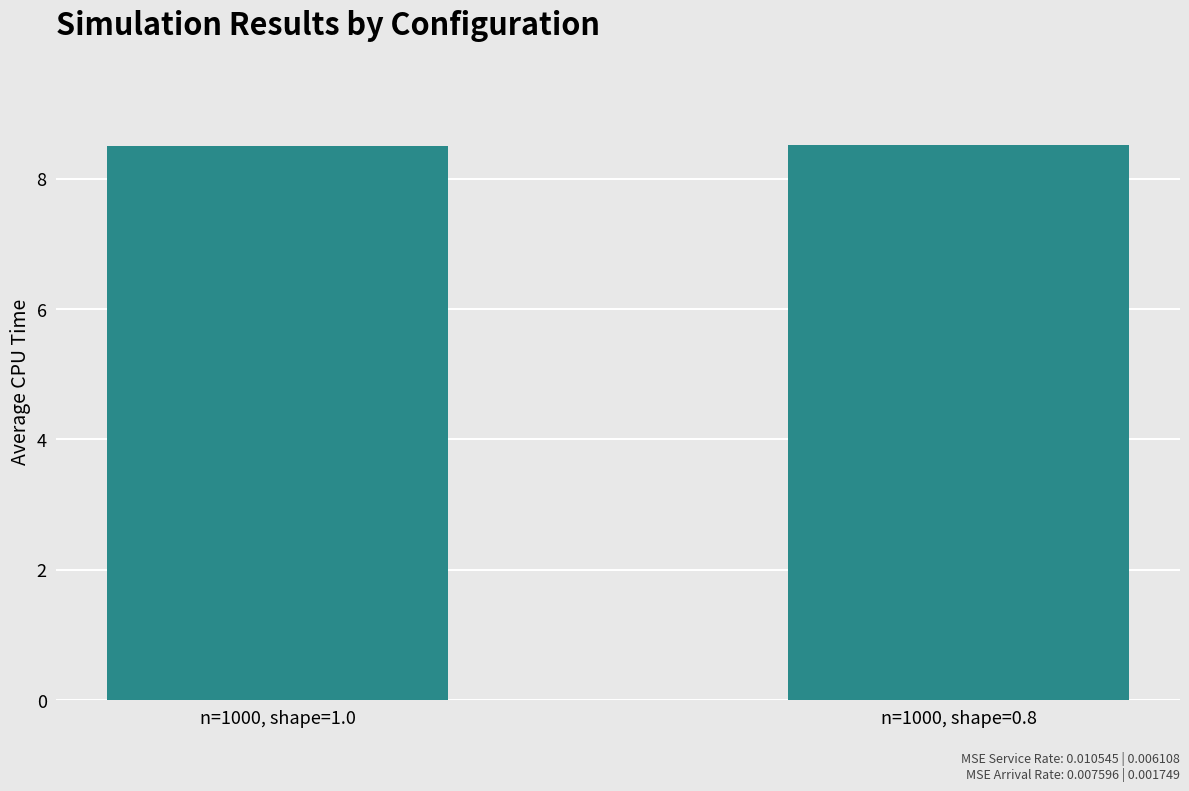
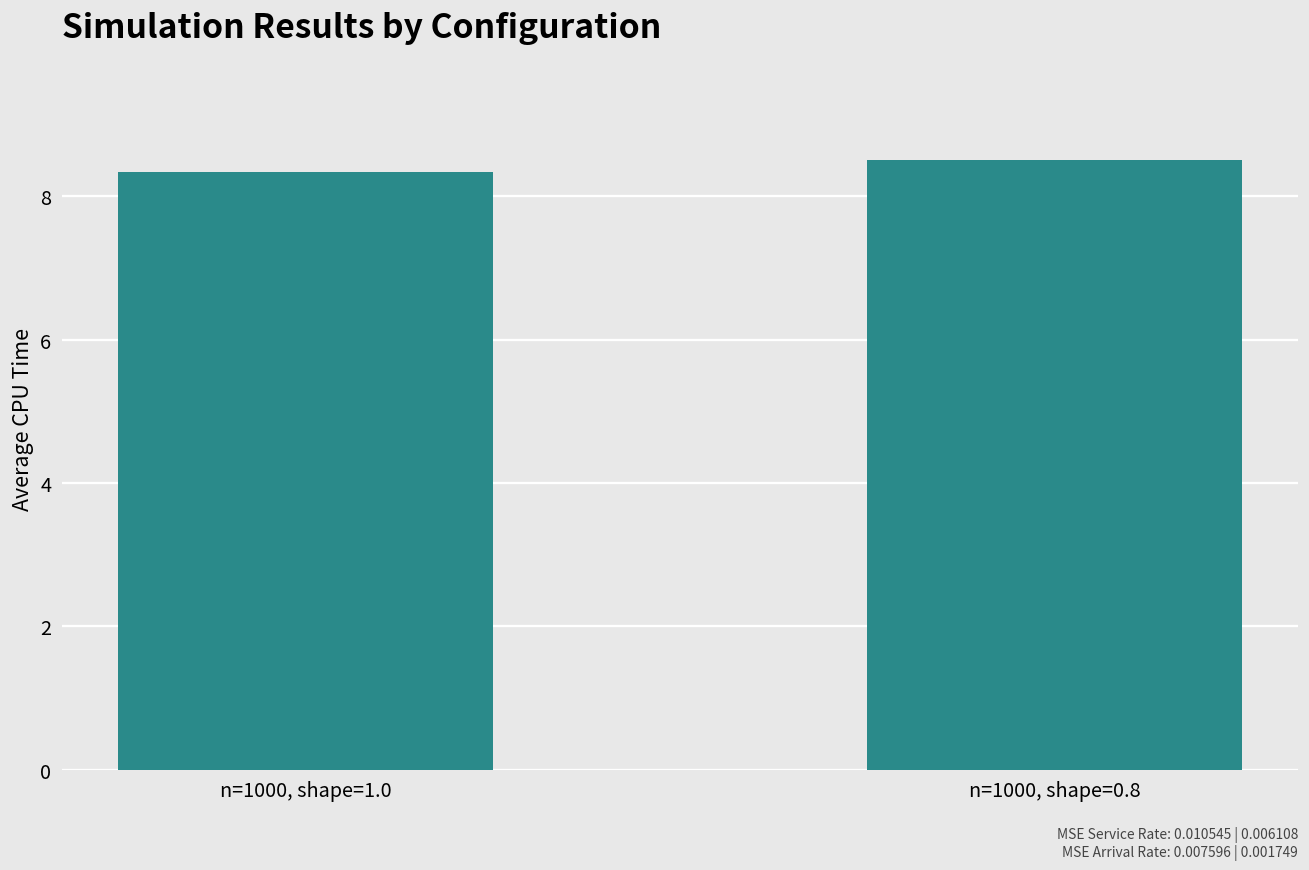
  {
-   "n=1000, shape=1.0": 8.5,
+   "n=1000, shape=1.0": 8.3,
    "n=1000, shape=0.8": 8.5
  }
